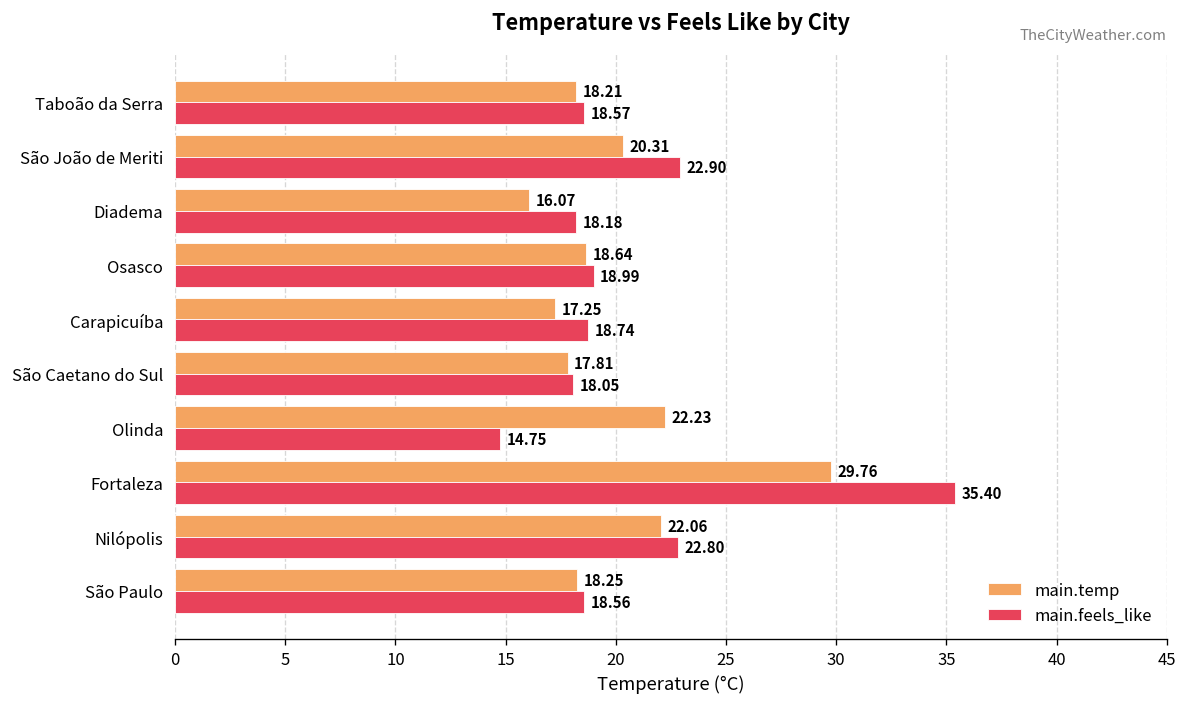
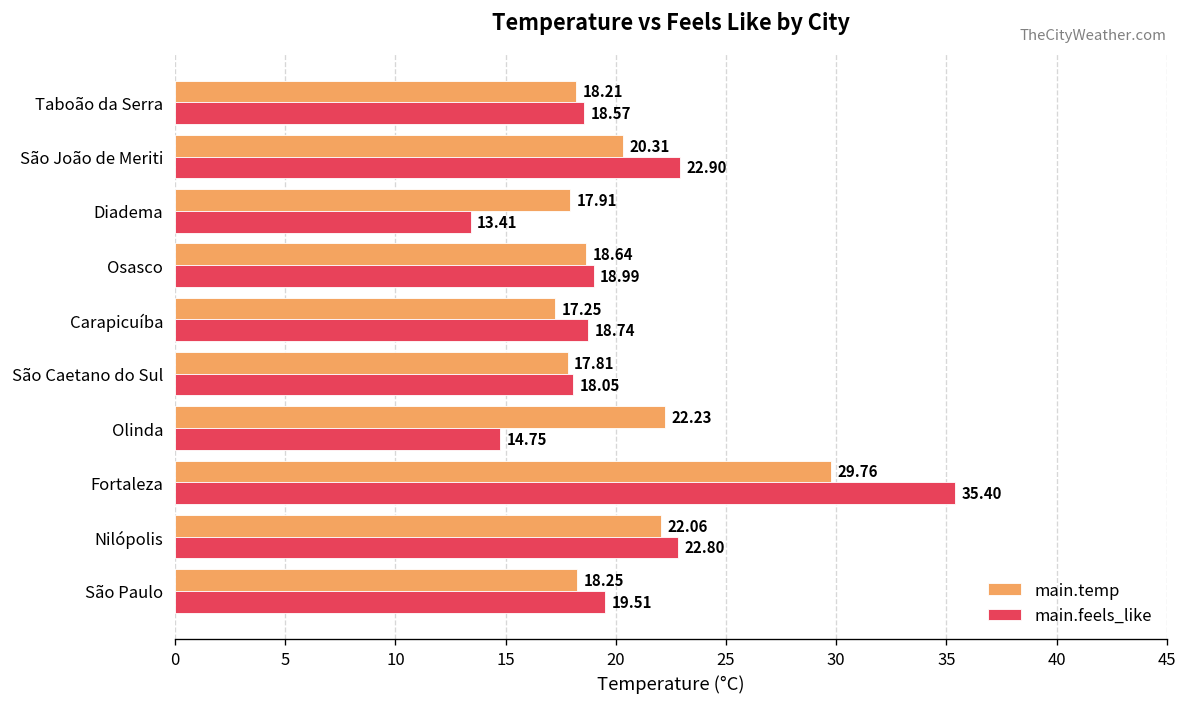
  {
    "main.temp": {
      "Taboão da Serra": 18.21,
      "São João de Meriti": 20.31,
-     "Diadema": 16.07,
+     "Diadema": 17.91,
      "Osasco": 18.64,
      "Carapicuíba": 17.25,
      "São Caetano do Sul": 17.81,
      "Olinda": 22.23,
      "Fortaleza": 29.76,
      "Nilópolis": 22.06,
      "São Paulo": 18.25
    },
    "main.feels_like": {
      "Taboão da Serra": 18.57,
      "São João de Meriti": 22.90,
-     "Diadema": 18.18,
+     "Diadema": 13.41,
      "Osasco": 18.99,
      "Carapicuíba": 18.74,
      "São Caetano do Sul": 18.05,
      "Olinda": 14.75,
      "Fortaleza": 35.40,
      "Nilópolis": 22.80,
-     "São Paulo": 18.56
+     "São Paulo": 19.51
    }
  }
